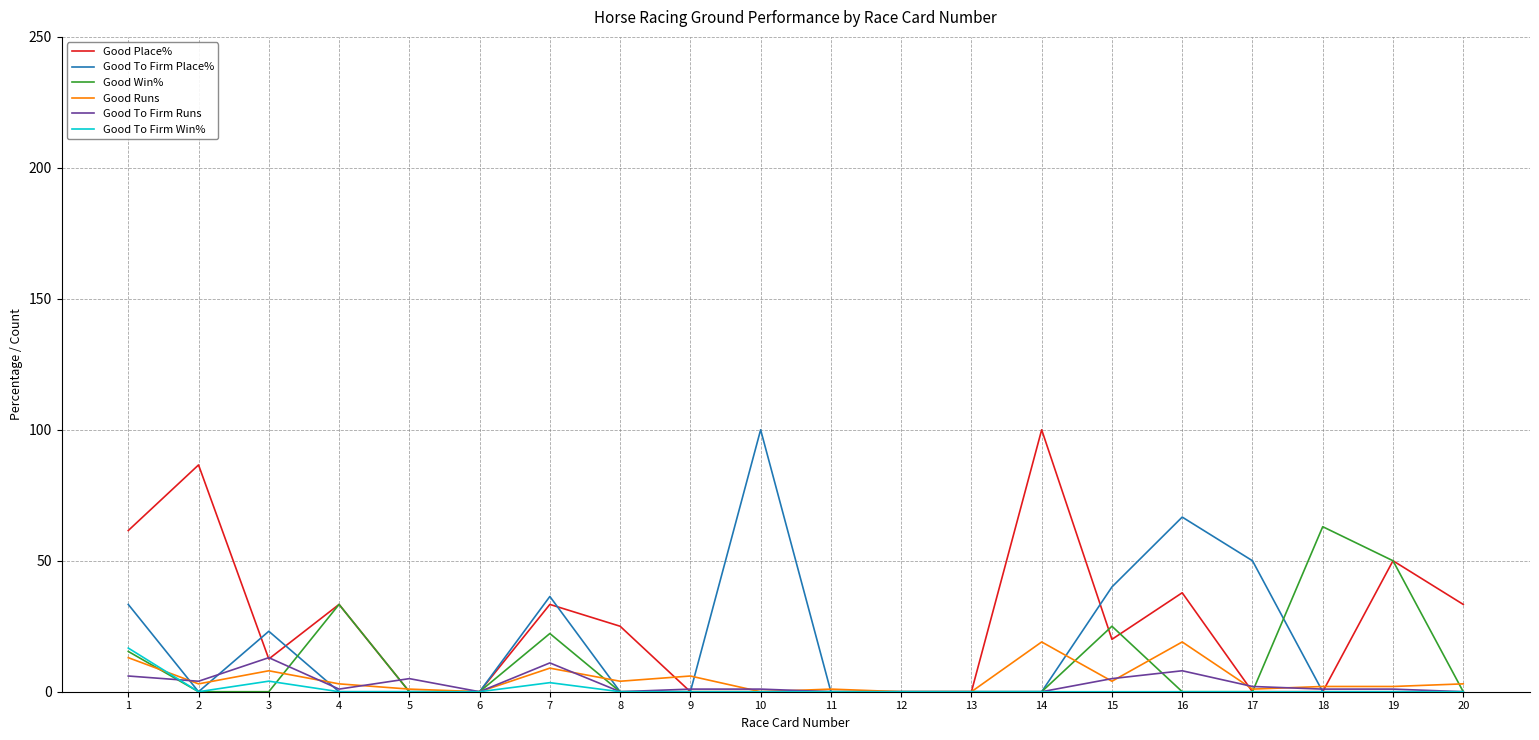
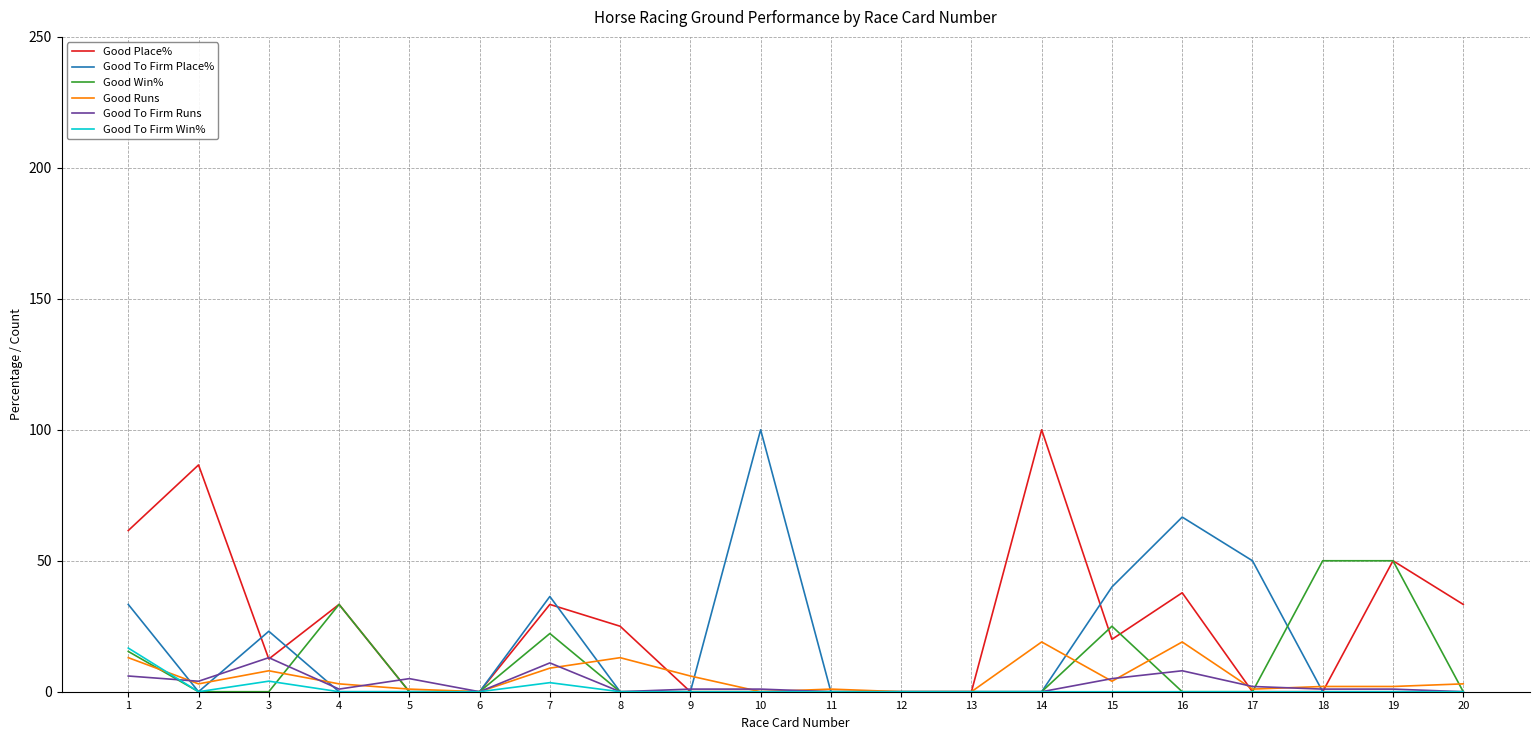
  {
    "Good Place%": {
      "1": 62,
      "2": 87,
      "7": 33,
      "8": 25,
      "14": 100,
      "15": 20,
      "16": 38,
      "20": 33
    },
    "Good To Firm Place%": {
      "1": 33,
      "3": 23,
      "7": 36,
      "10": 100,
      "15": 40,
      "16": 67,
      "17": 50
    },
    "Good Win%": {
      "1": 15,
      "3": 0,
      "7": 22,
      "15": 25,
-     "18": 63
+     "18": 50
    },
    "Good Runs": {
      "1": 13,
      "2": 3,
      "3": 8,
      "4": 3,
      "5": 1,
      "7": 9,
-     "8": 4,
+     "8": 13,
      "9": 6,
      "11": 1,
      "14": 19,
      "15": 4,
      "16": 19,
      "17": 1,
      "18": 2,
      "19": 2,
      "20": 3
    },
    "Good To Firm Runs": {
      "1": 6,
      "2": 4,
      "4": 1,
      "5": 5,
      "7": 11,
      "9": 1,
      "10": 1,
      "15": 5,
      "16": 8,
      "17": 2,
      "18": 1,
      "19": 1
    },
    "Good To Firm Win%": {
      "1": 17,
      "3": 4,
      "7": 3,
      "15": 0
    }
  }
